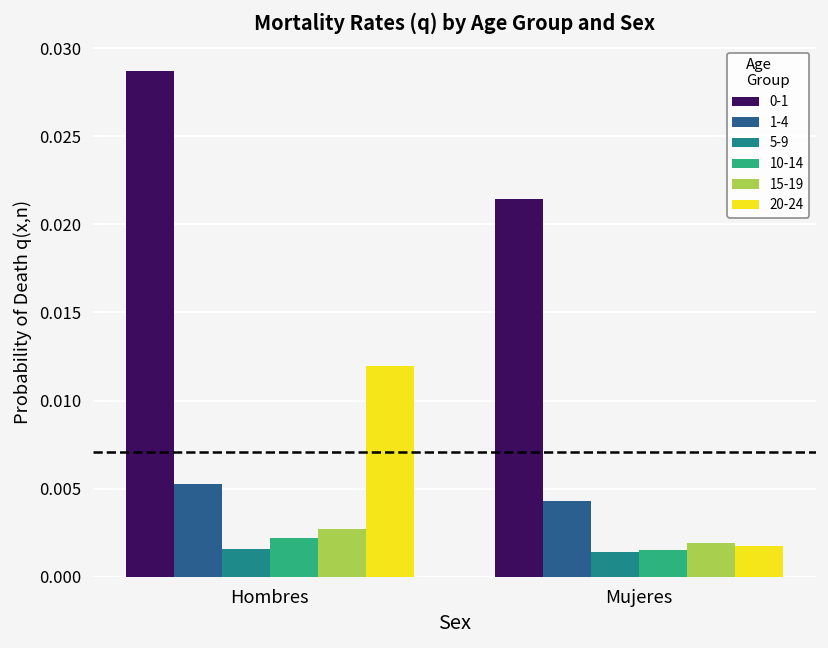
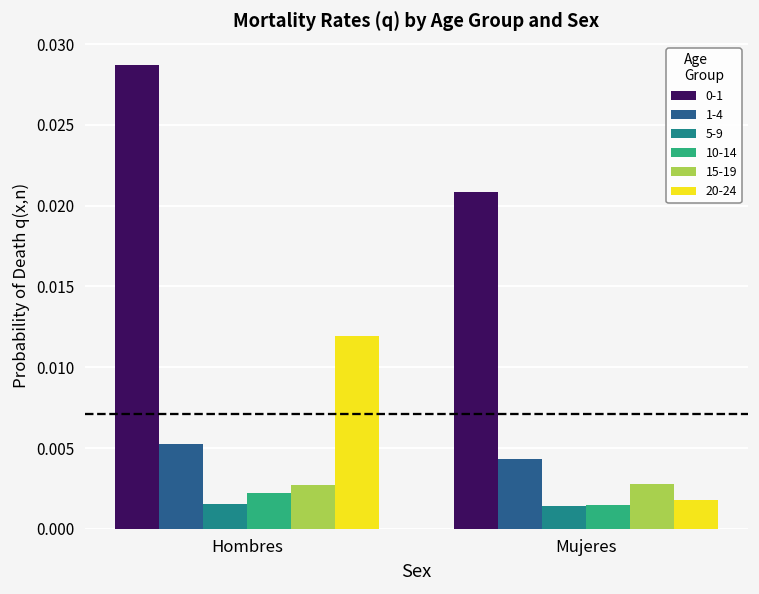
  {
    "0-1": {
      "Hombres": 0.0287,
-     "Mujeres": 0.0214
+     "Mujeres": 0.0209
    },
    "15-19": {
      "Hombres": 0.0027,
-     "Mujeres": 0.0019
+     "Mujeres": 0.0028
    },
    "20-24": {
      "Hombres": 0.0120,
      "Mujeres": 0.0018
    }
  }
